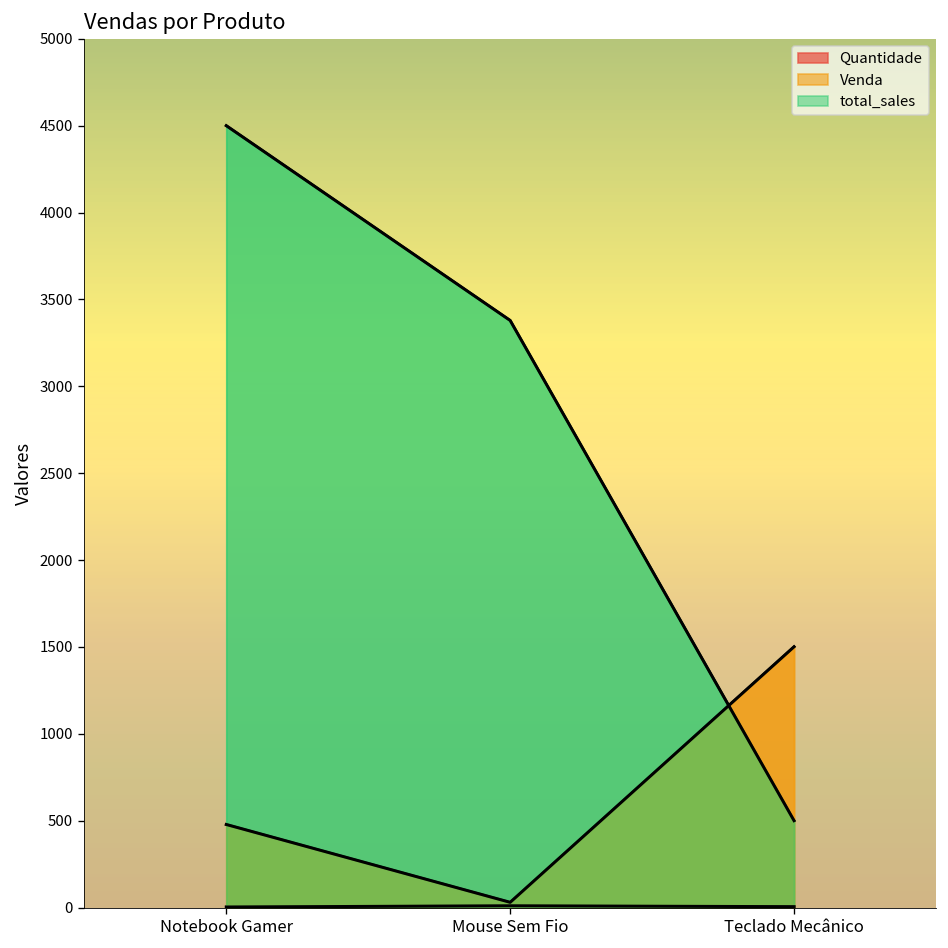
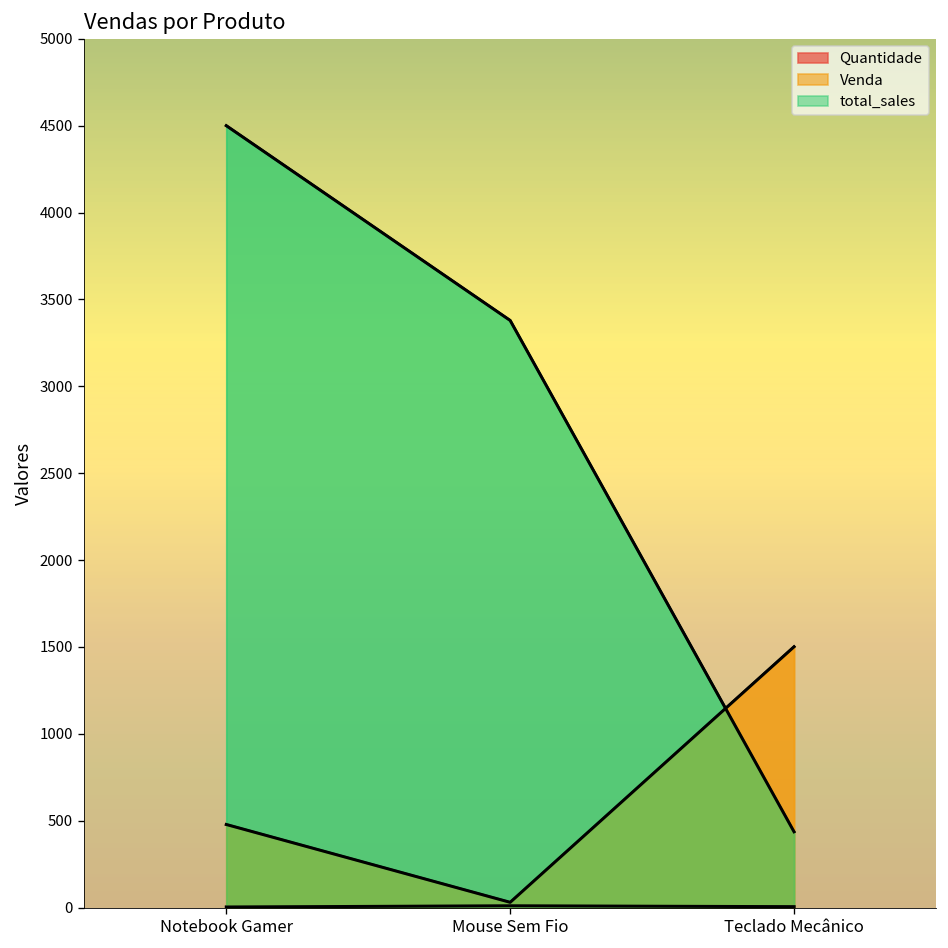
  {
    "Quantidade": {
      "Notebook Gamer": 0,
      "Mouse Sem Fio": 10,
      "Teclado Mecânico": 10
    },
    "Venda": {
      "Notebook Gamer": 480,
      "Mouse Sem Fio": 30,
      "Teclado Mecânico": 1500
    },
    "total_sales": {
      "Notebook Gamer": 4500,
      "Mouse Sem Fio": 3380,
-     "Teclado Mecânico": 500
+     "Teclado Mecânico": 440
    }
  }
